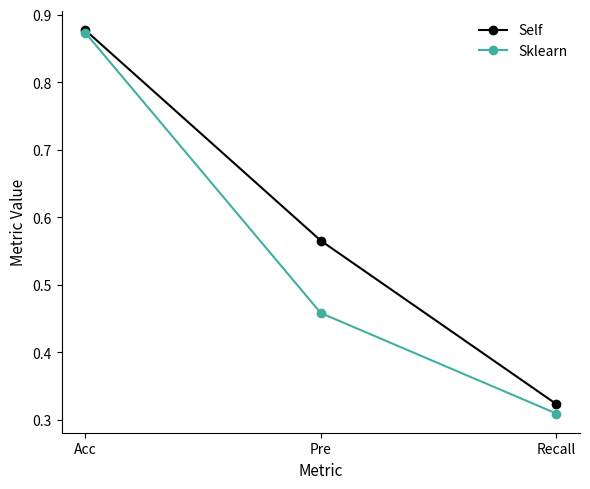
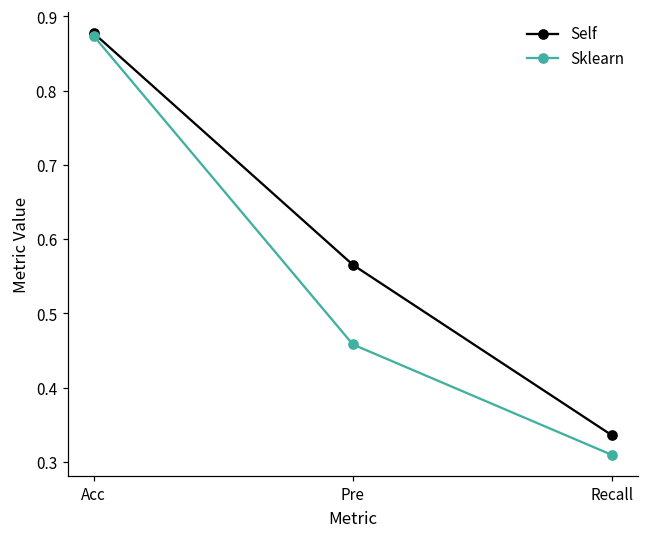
  {
    "Self": {
      "Acc": 0.88,
      "Pre": 0.57,
-     "Recall": 0.32
+     "Recall": 0.34
    },
    "Sklearn": {
      "Acc": 0.87,
      "Pre": 0.46,
      "Recall": 0.31
    }
  }
